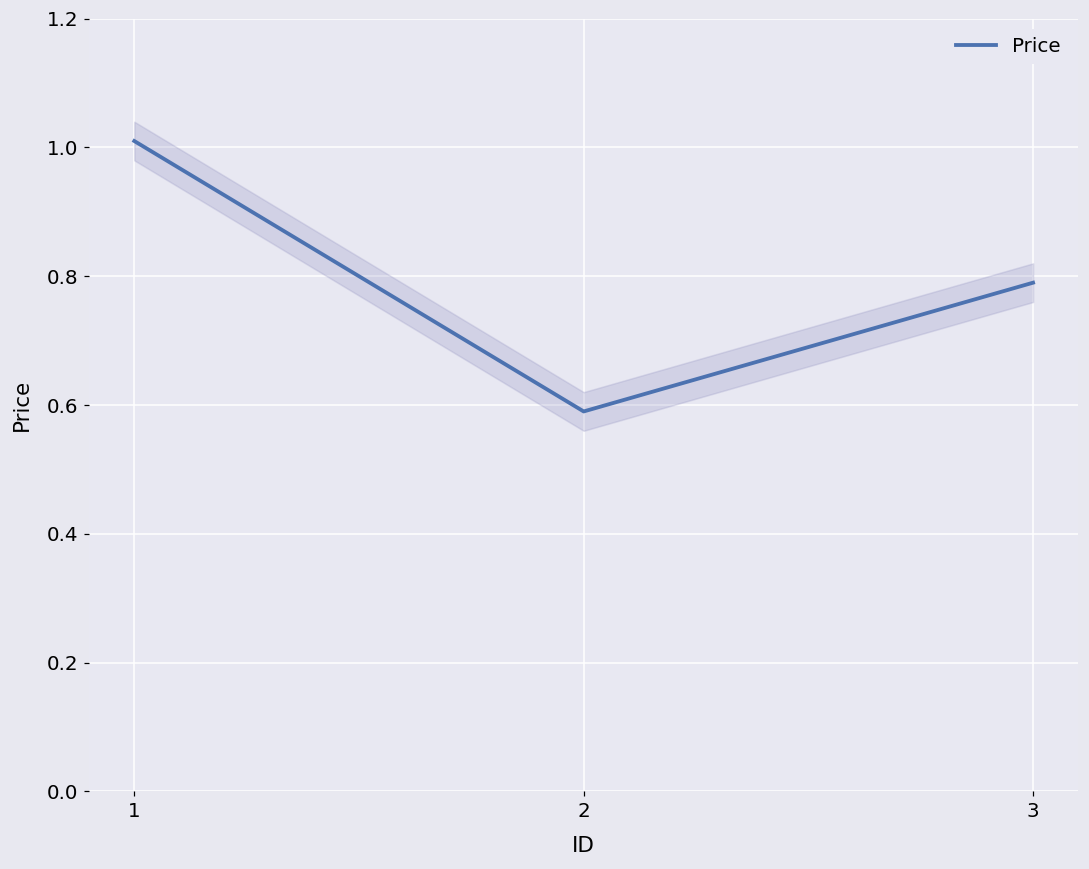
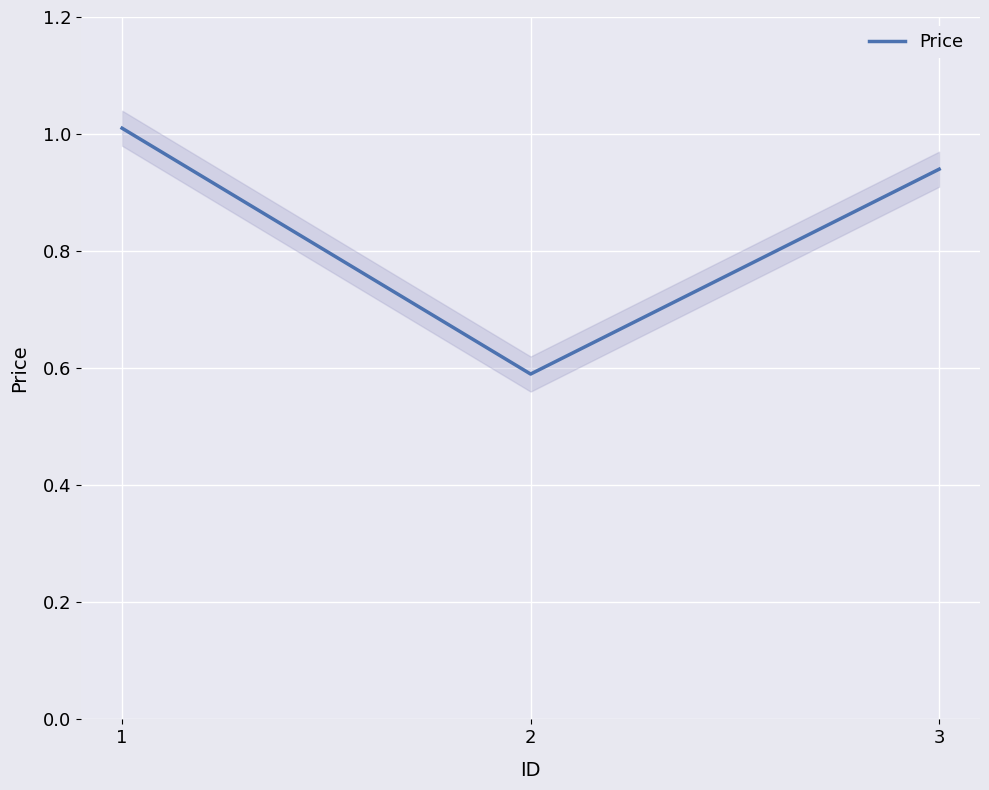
  {
    "Price": {
      "1": 1.01,
      "2": 0.59,
-     "3": 0.79
+     "3": 0.94
    }
  }
